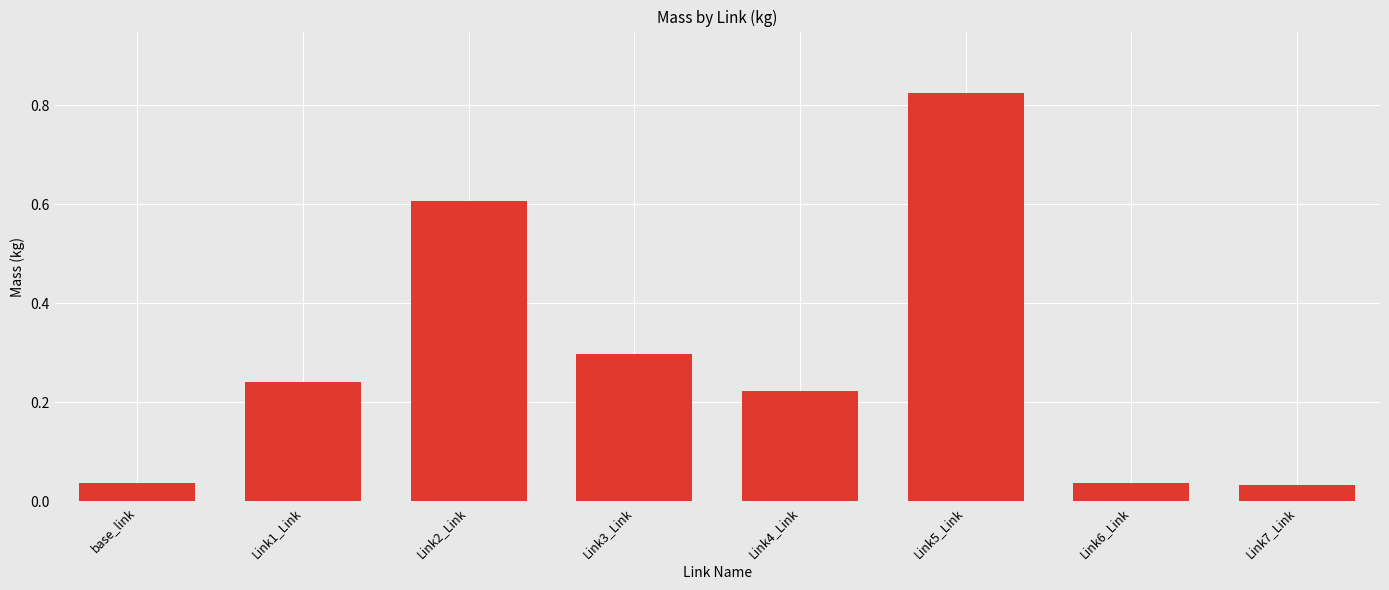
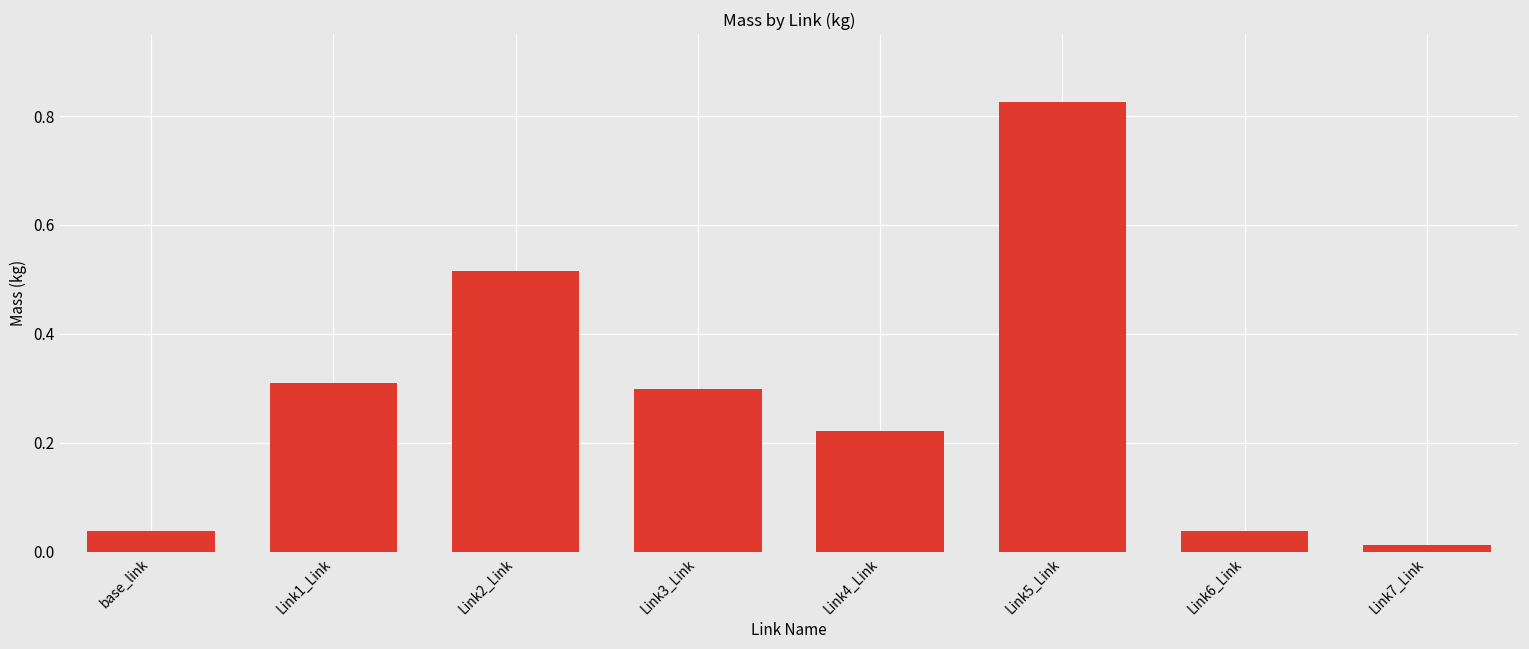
  {
    "base_link": 0.04,
-   "Link1_Link": 0.24,
-   "Link2_Link": 0.61,
+   "Link1_Link": 0.31,
+   "Link2_Link": 0.52,
    "Link3_Link": 0.30,
    "Link4_Link": 0.22,
    "Link5_Link": 0.83,
    "Link6_Link": 0.04,
-   "Link7_Link": 0.03
+   "Link7_Link": 0.01
  }
